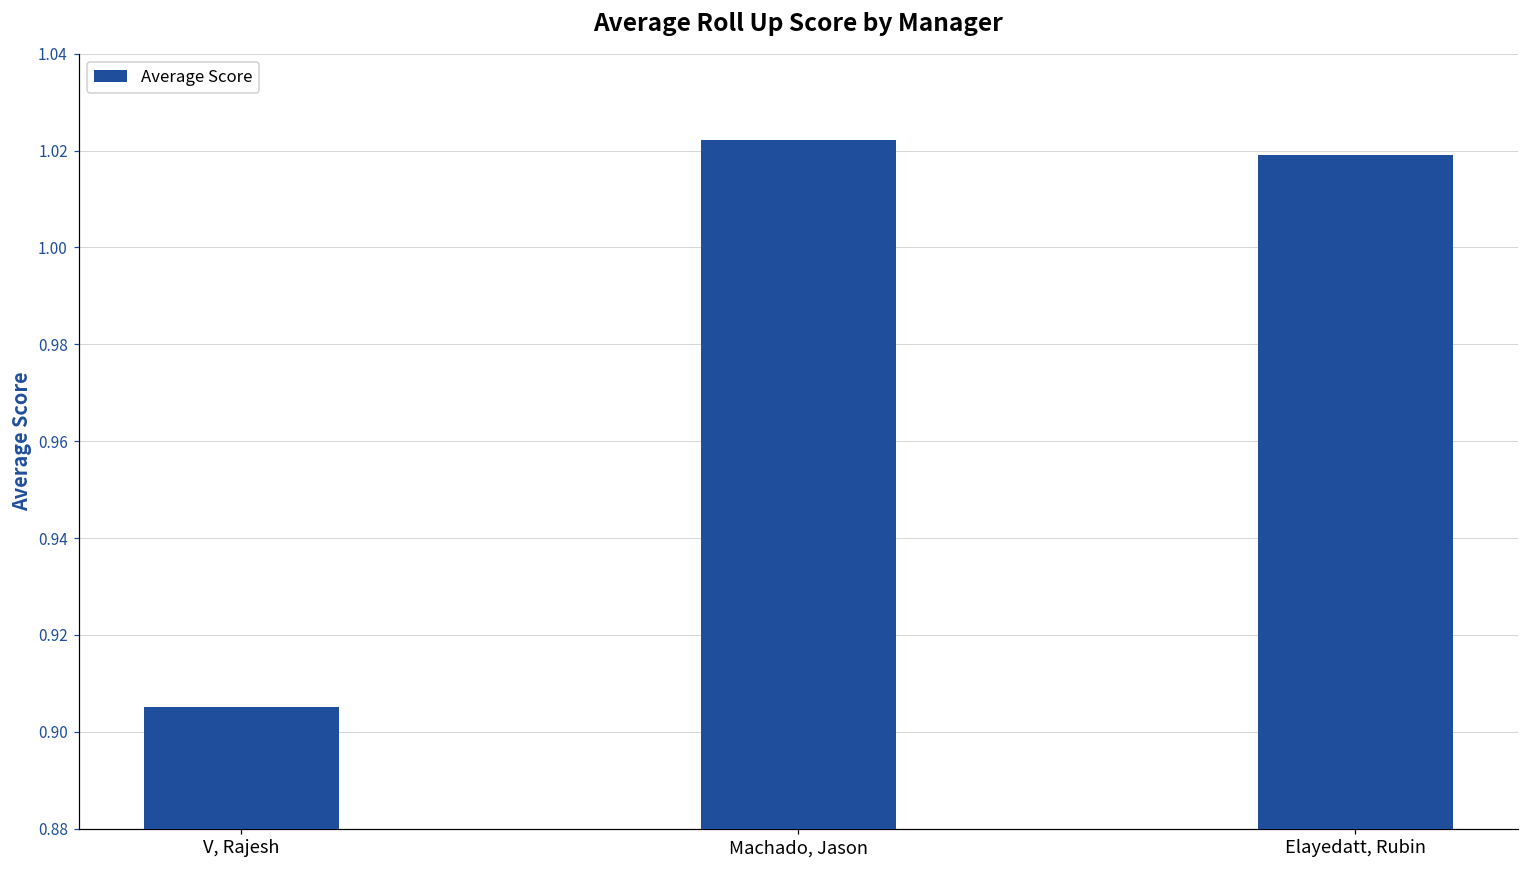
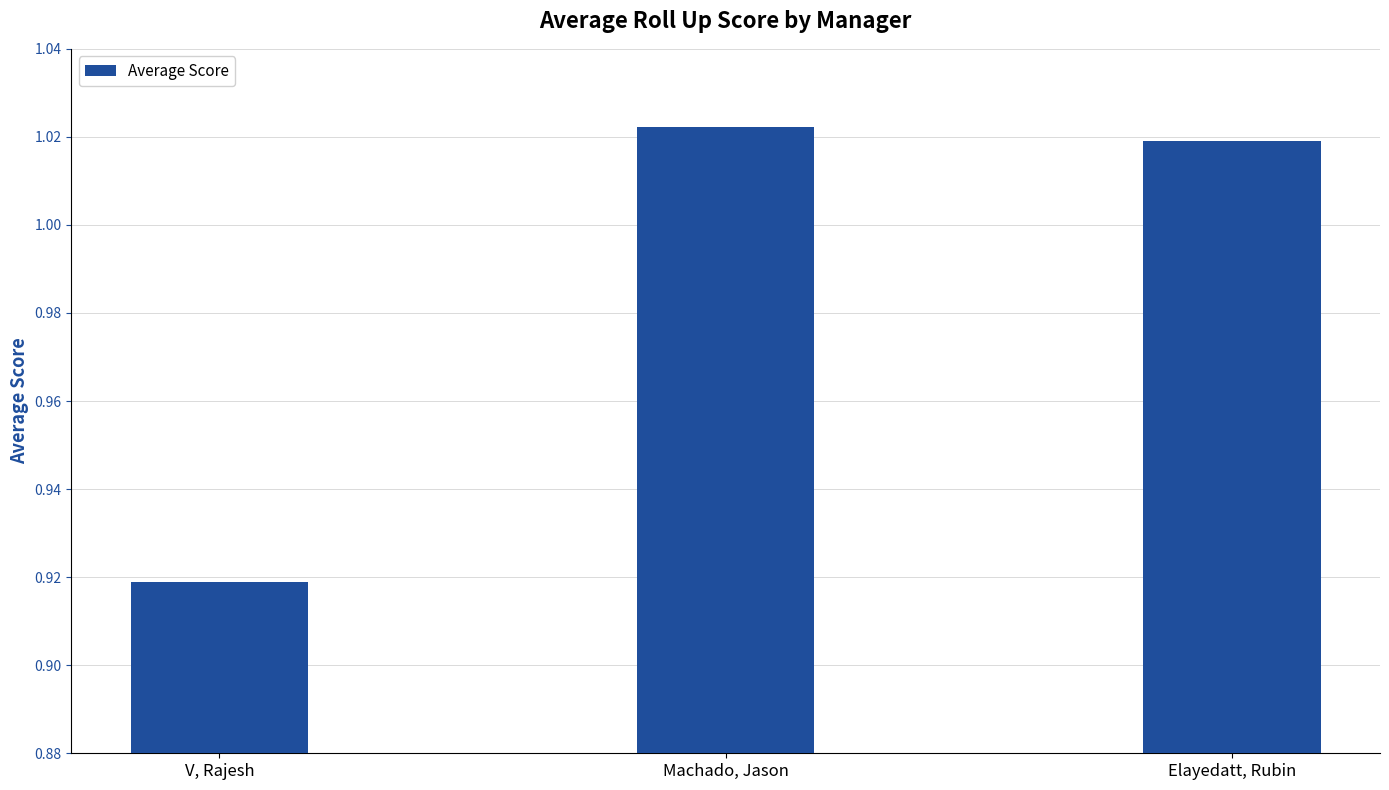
  {
-   "V, Rajesh": 0.905,
+   "V, Rajesh": 0.919,
    "Machado, Jason": 1.022,
    "Elayedatt, Rubin": 1.019
  }
